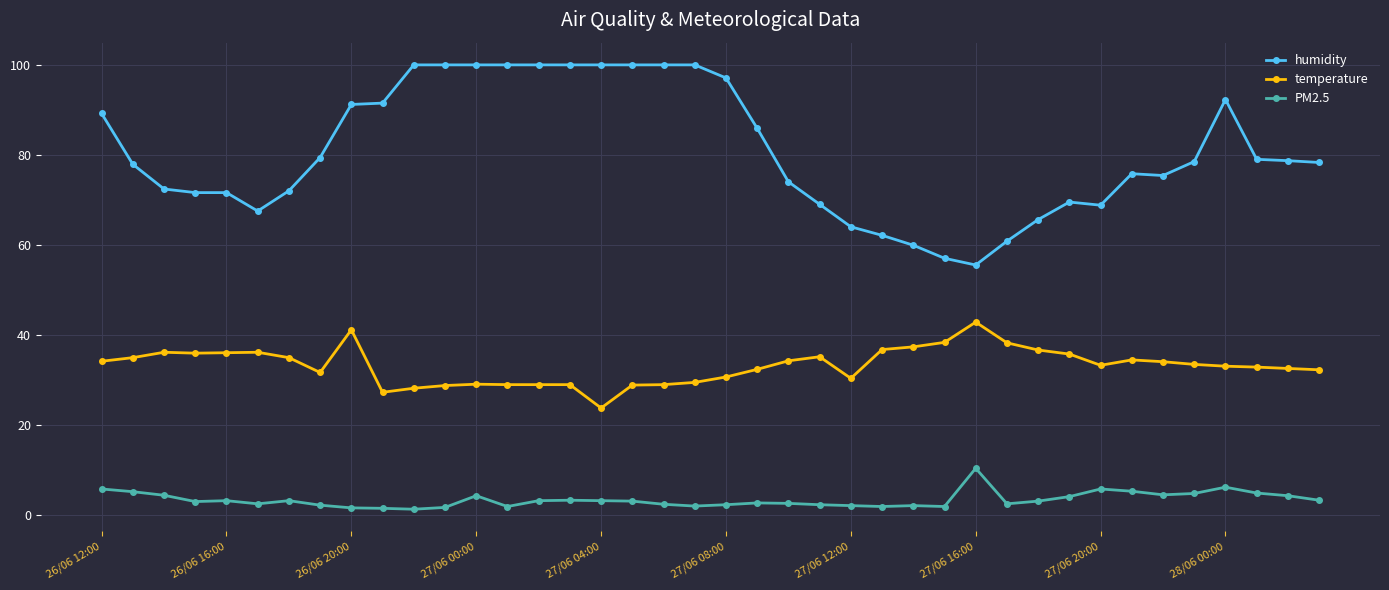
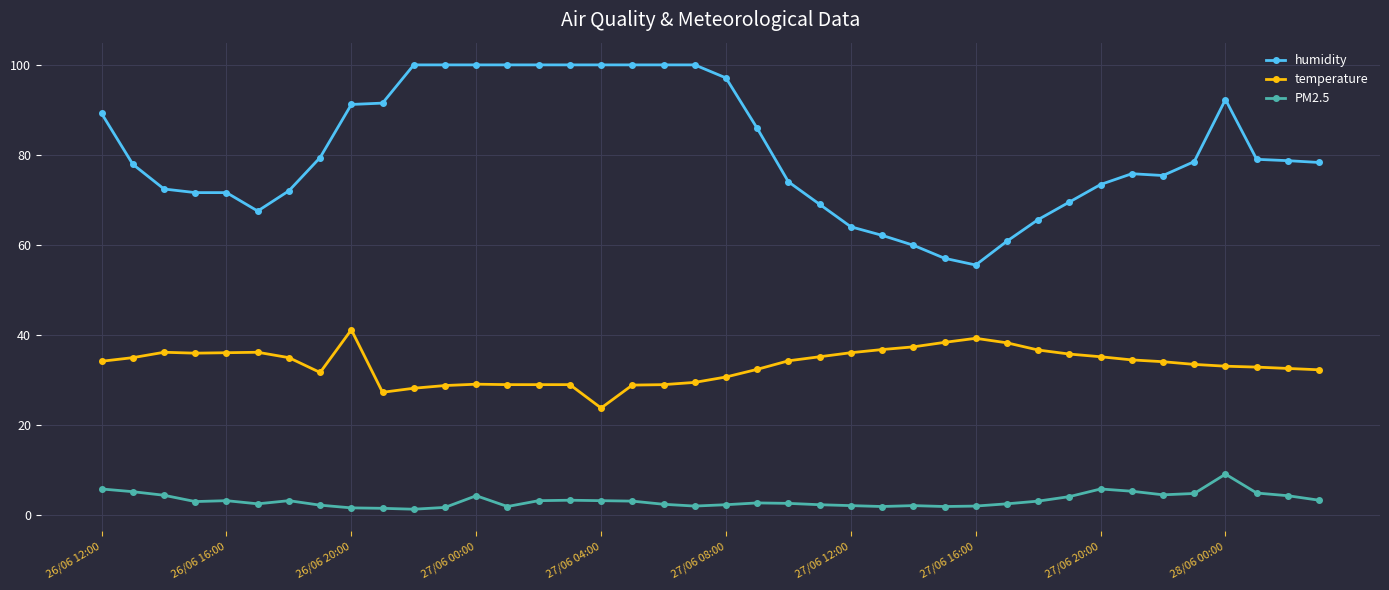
  {
    "humidity": {
      "26/06 12:00": 89,
      "26/06 16:00": 72,
      "26/06 20:00": 91,
      "27/06 00:00": 100,
      "27/06 04:00": 100,
      "27/06 08:00": 97,
      "27/06 12:00": 64,
      "27/06 16:00": 56,
-     "27/06 20:00": 69,
+     "27/06 20:00": 73,
      "28/06 00:00": 92
    },
    "temperature": {
      "26/06 12:00": 34,
      "26/06 16:00": 36,
      "26/06 20:00": 41,
      "27/06 00:00": 29,
      "27/06 04:00": 24,
      "27/06 08:00": 31,
-     "27/06 12:00": 30,
-     "27/06 16:00": 43,
-     "27/06 20:00": 33,
+     "27/06 12:00": 36,
+     "27/06 16:00": 39,
+     "27/06 20:00": 35,
      "28/06 00:00": 33
    },
    "PM2.5": {
      "26/06 12:00": 6,
      "26/06 16:00": 3,
      "26/06 20:00": 2,
      "27/06 00:00": 4,
      "27/06 04:00": 3,
      "27/06 08:00": 2,
      "27/06 12:00": 2,
-     "27/06 16:00": 10,
+     "27/06 16:00": 2,
      "27/06 20:00": 6,
-     "28/06 00:00": 6
+     "28/06 00:00": 9
    }
  }
